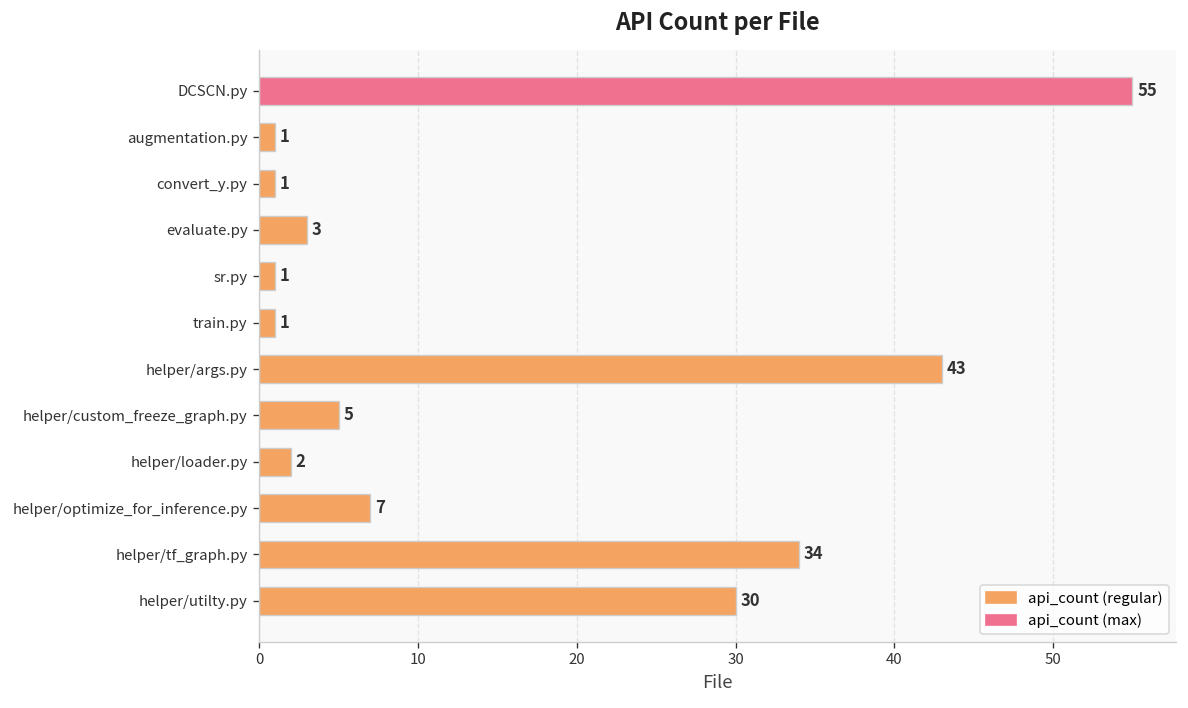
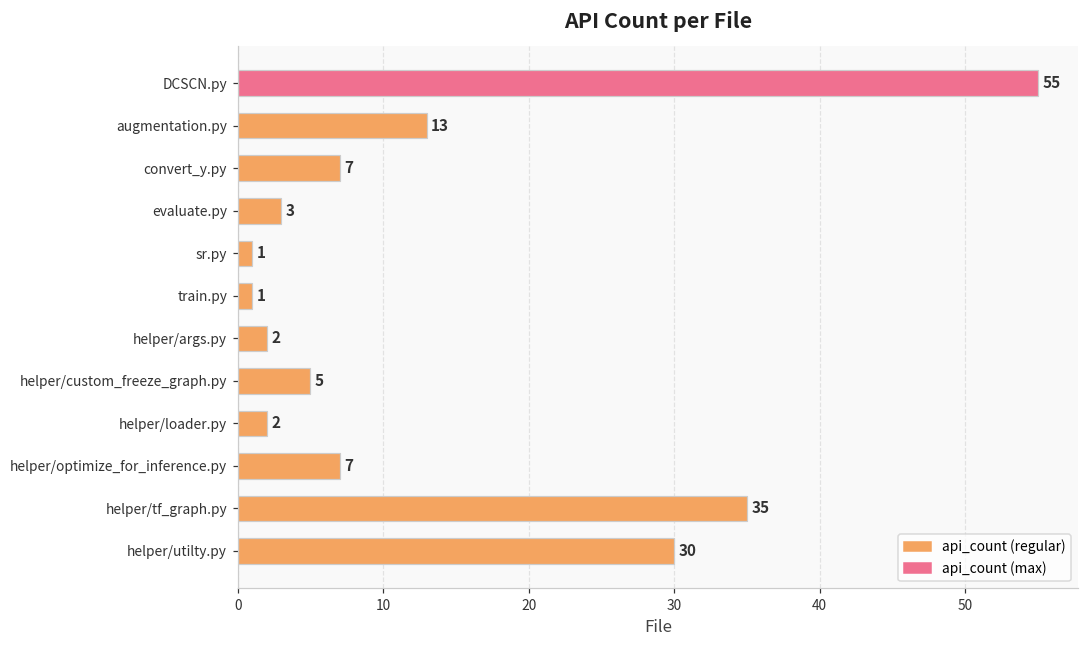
  {
    "DCSCN.py": 55,
-   "augmentation.py": 1,
-   "convert_y.py": 1,
+   "augmentation.py": 13,
+   "convert_y.py": 7,
    "evaluate.py": 3,
    "sr.py": 1,
    "train.py": 1,
-   "helper/args.py": 43,
+   "helper/args.py": 2,
    "helper/custom_freeze_graph.py": 5,
    "helper/loader.py": 2,
    "helper/optimize_for_inference.py": 7,
-   "helper/tf_graph.py": 34,
+   "helper/tf_graph.py": 35,
    "helper/utilty.py": 30
  }
